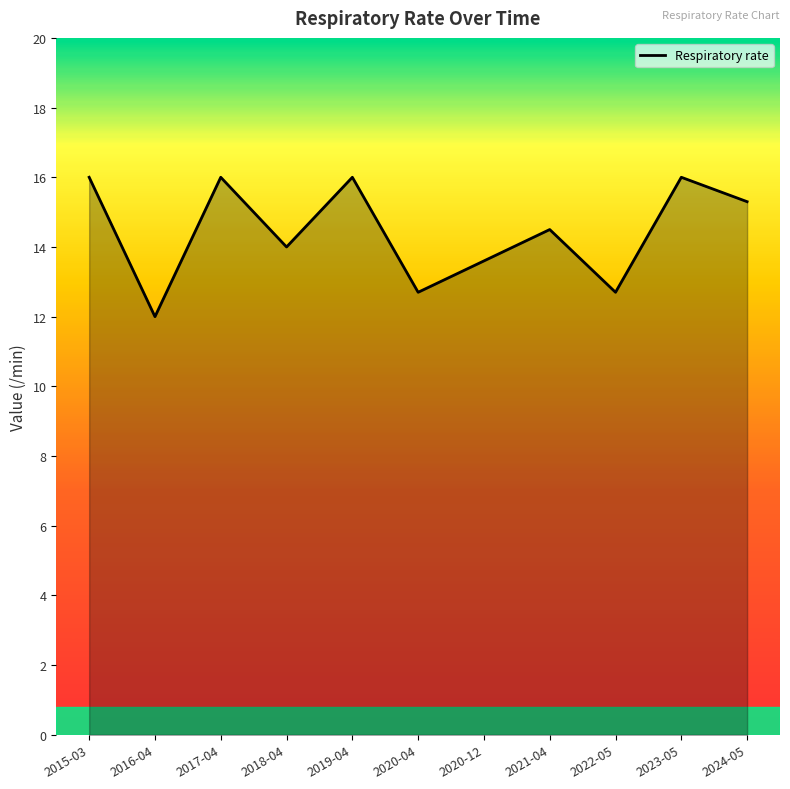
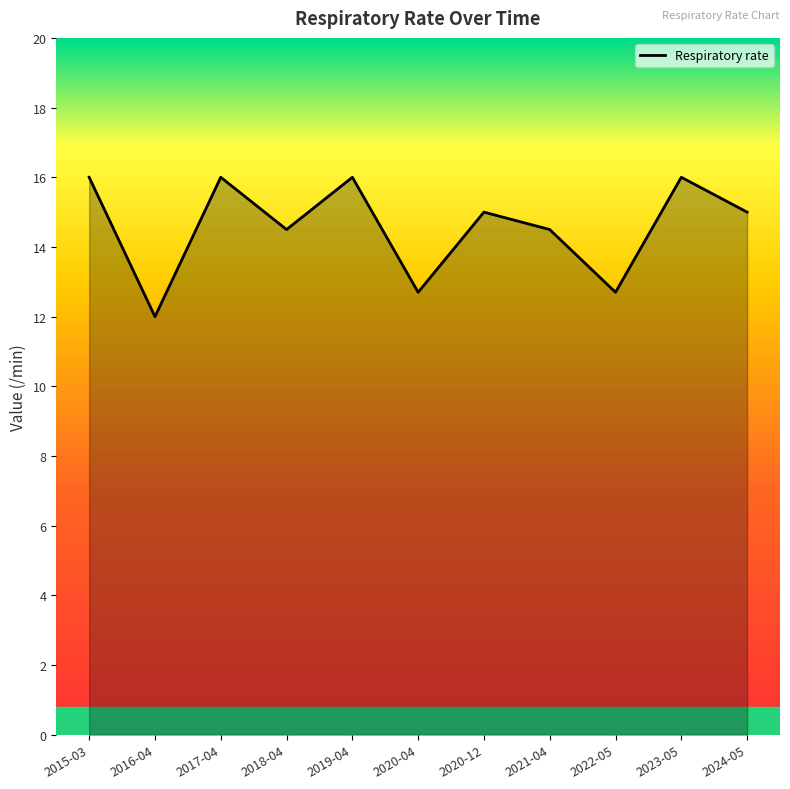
  {
    "2015-03": 16.0,
    "2016-04": 12.0,
    "2017-04": 16.0,
-   "2018-04": 14.0,
+   "2018-04": 14.5,
    "2019-04": 16.0,
    "2020-04": 12.7,
-   "2020-12": 13.6,
+   "2020-12": 15.0,
    "2021-04": 14.5,
    "2022-05": 12.7,
    "2023-05": 16.0,
-   "2024-05": 15.3
+   "2024-05": 15.0
  }
